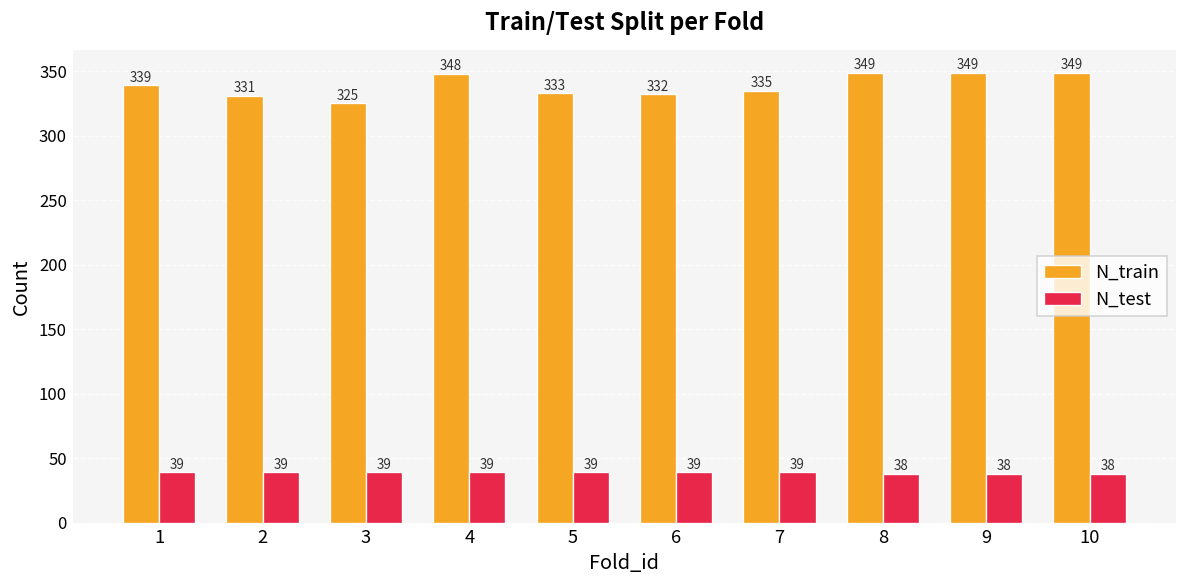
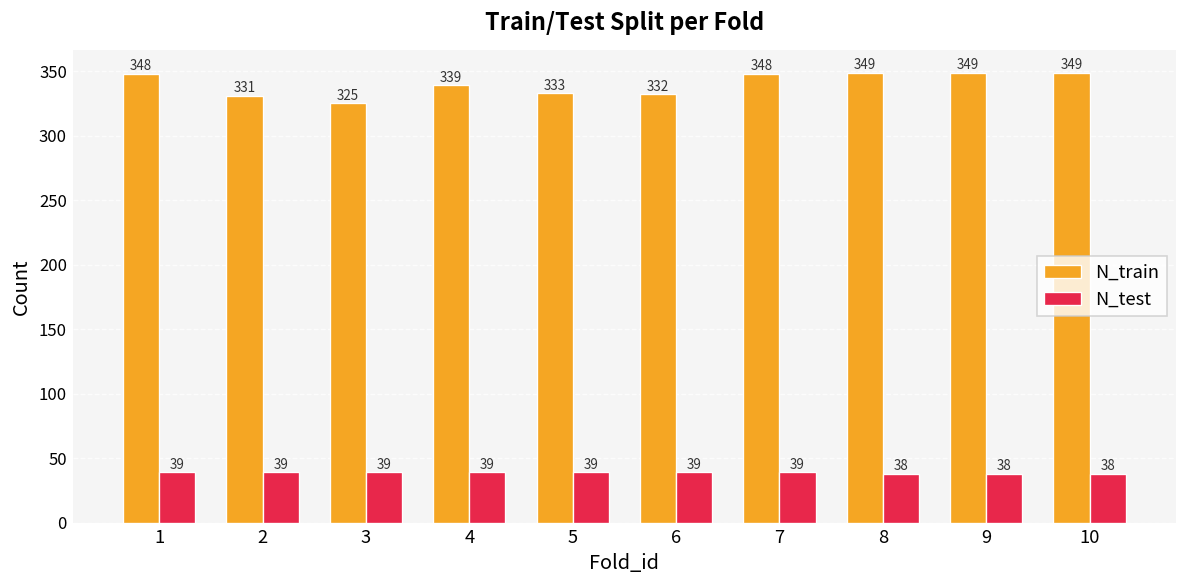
  {
    "N_train": {
-     "1": 339,
+     "1": 348,
      "2": 331,
      "3": 325,
-     "4": 348,
+     "4": 339,
      "5": 333,
      "6": 332,
-     "7": 335,
+     "7": 348,
      "8": 349,
      "9": 349,
      "10": 349
    },
    "N_test": {
      "1": 39,
      "2": 39,
      "3": 39,
      "4": 39,
      "5": 39,
      "6": 39,
      "7": 39,
      "8": 38,
      "9": 38,
      "10": 38
    }
  }
